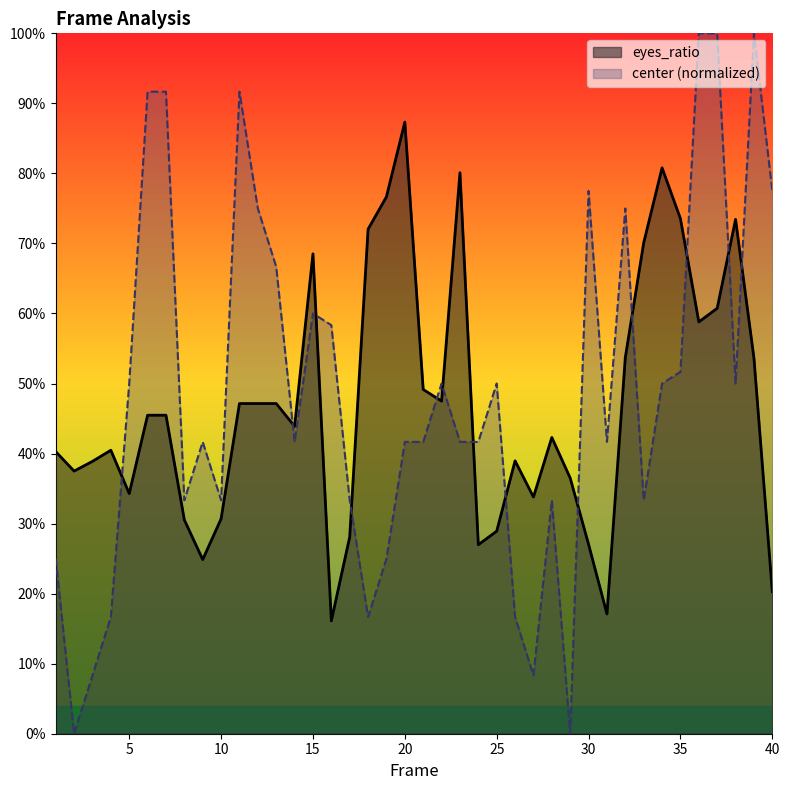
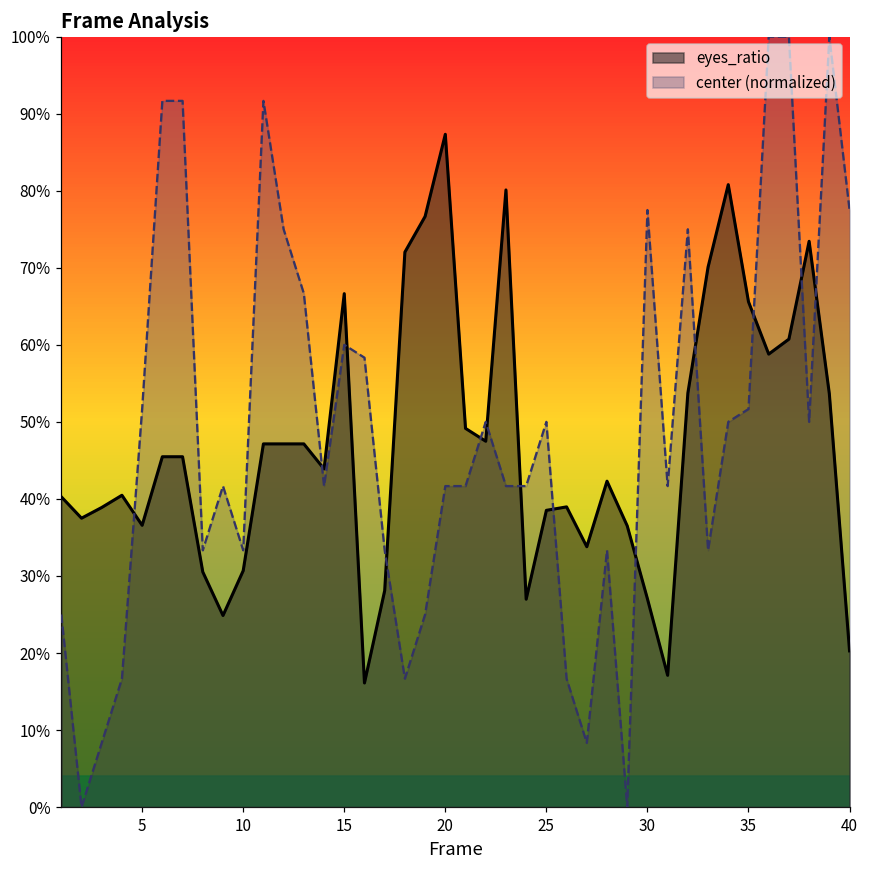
  {
    "eyes_ratio": {
-     "5": "34%",
+     "5": "37%",
      "10": "31%",
-     "15": "69%",
+     "15": "67%",
      "20": "87%",
-     "25": "29%",
+     "25": "39%",
      "30": "27%",
-     "35": "74%",
+     "35": "66%",
      "40": "20%"
    },
    "center (normalized)": {
-     "5": "50%",
+     "5": "52%",
      "10": "33%",
      "15": "60%",
      "20": "42%",
      "25": "50%",
      "30": "78%",
      "35": "52%",
      "40": "78%"
    }
  }
